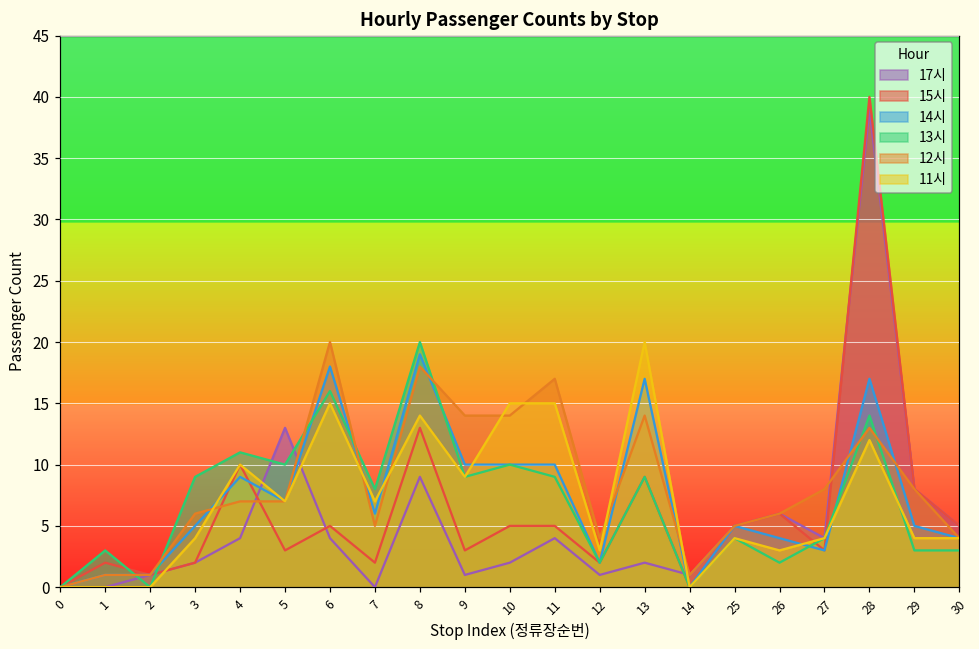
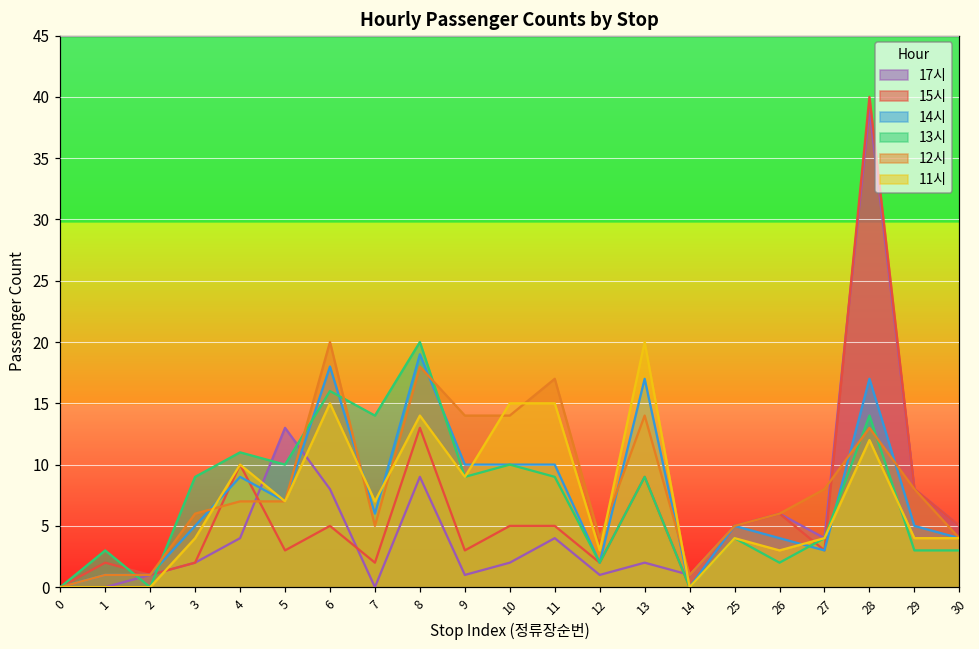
  {
    "17시": {
      "4": 4,
      "5": 13,
-     "6": 4,
+     "6": 8,
      "7": 0,
      "8": 9,
      "9": 1,
      "10": 2,
      "11": 4,
      "12": 1,
      "13": 2,
      "28": 39
    },
    "14시": {
      "3": 5,
      "4": 9,
      "6": 18,
      "7": 6,
      "8": 19,
      "9": 10,
      "11": 10,
      "13": 17,
      "26": 4,
      "28": 17,
      "29": 5
    },
    "13시": {
      "1": 3,
      "3": 9,
      "4": 11,
      "5": 10,
      "6": 16,
-     "7": 8,
+     "7": 14,
      "8": 20,
      "11": 9,
      "26": 2,
      "28": 14,
      "29": 3,
      "30": 3
    }
  }
